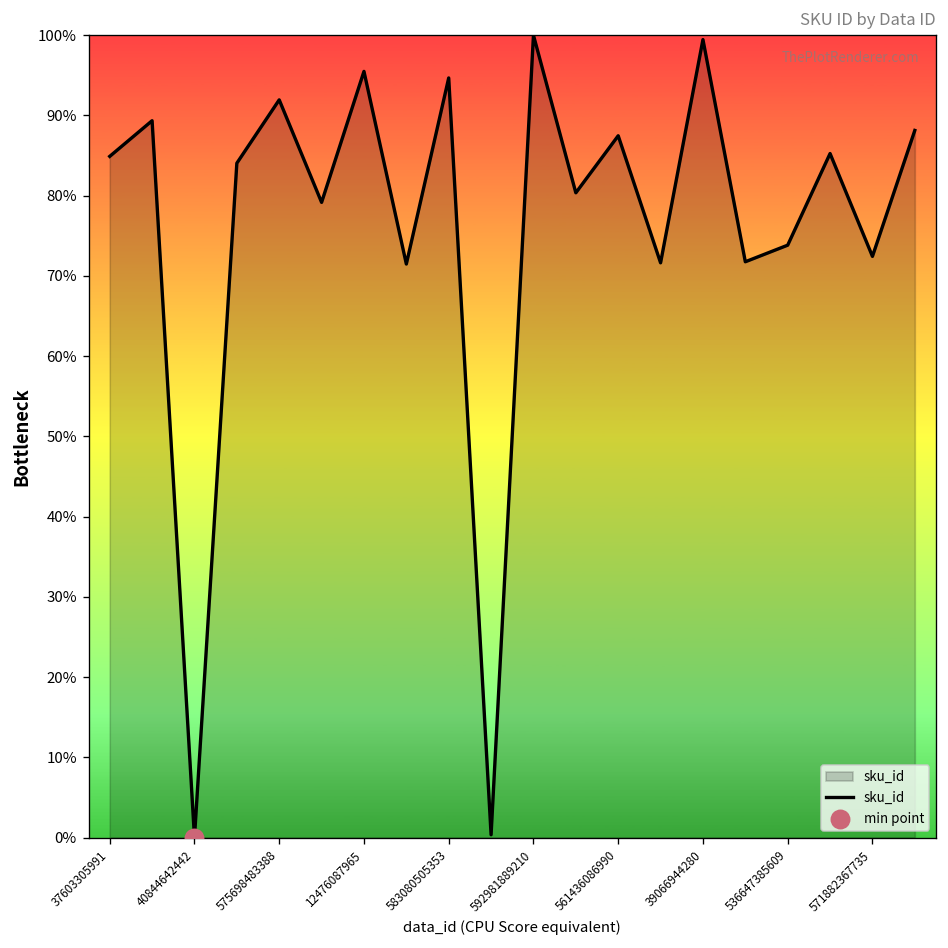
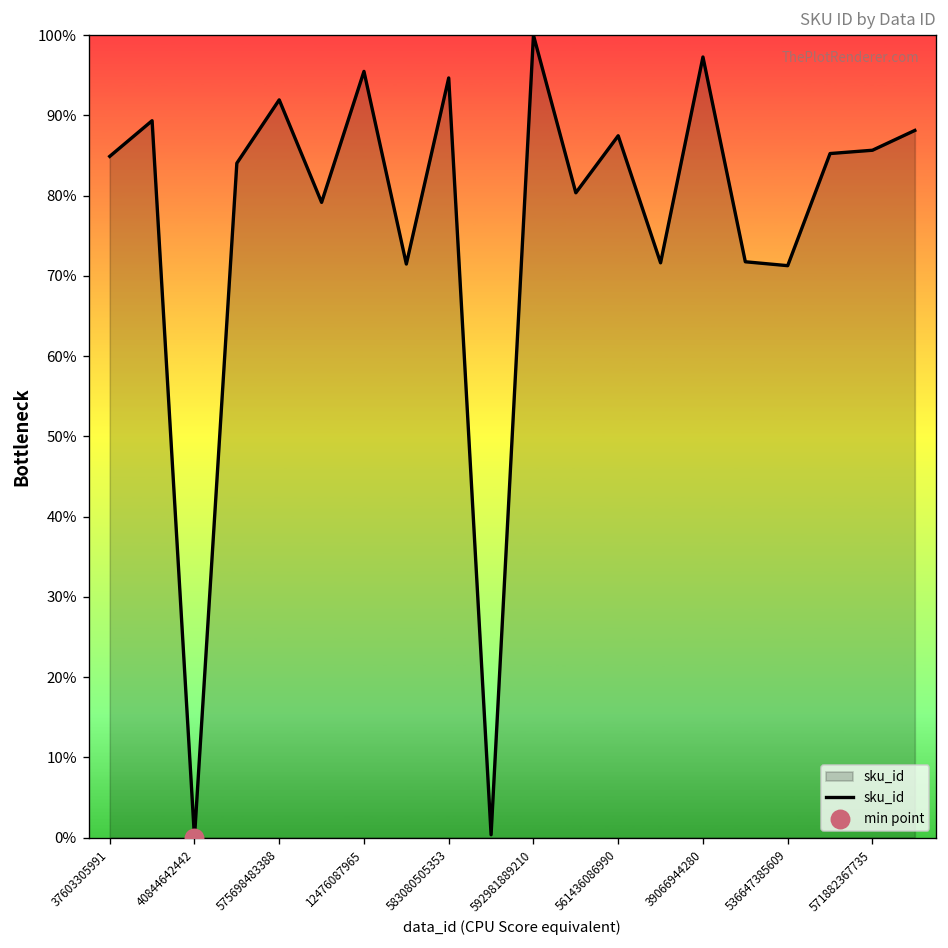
  {
    "sku_id": {
      "37603305991": "85%",
      "575698483388": "92%",
      "12476087965": "95%",
      "583080505353": "95%",
      "592981889210": "100%",
      "561436086990": "87%",
-     "39066944280": "99%",
-     "536647385609": "74%",
-     "571882367735": "72%"
+     "39066944280": "97%",
+     "536647385609": "71%",
+     "571882367735": "86%"
    }
  }
